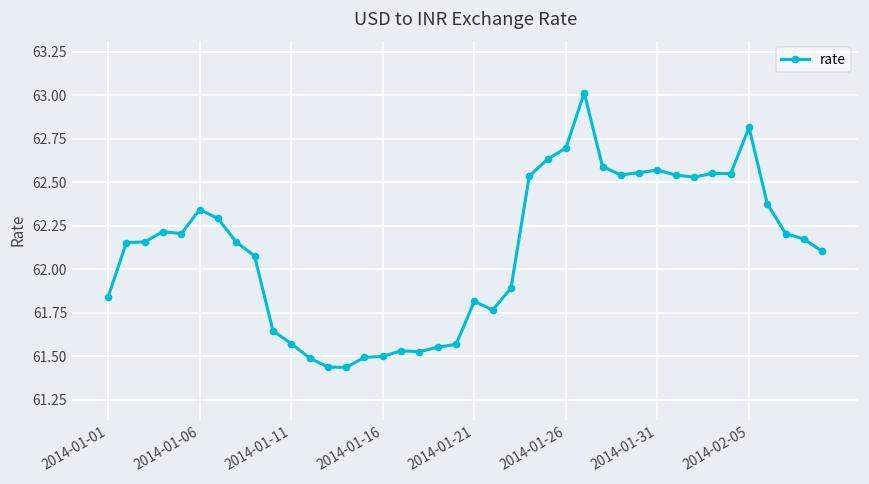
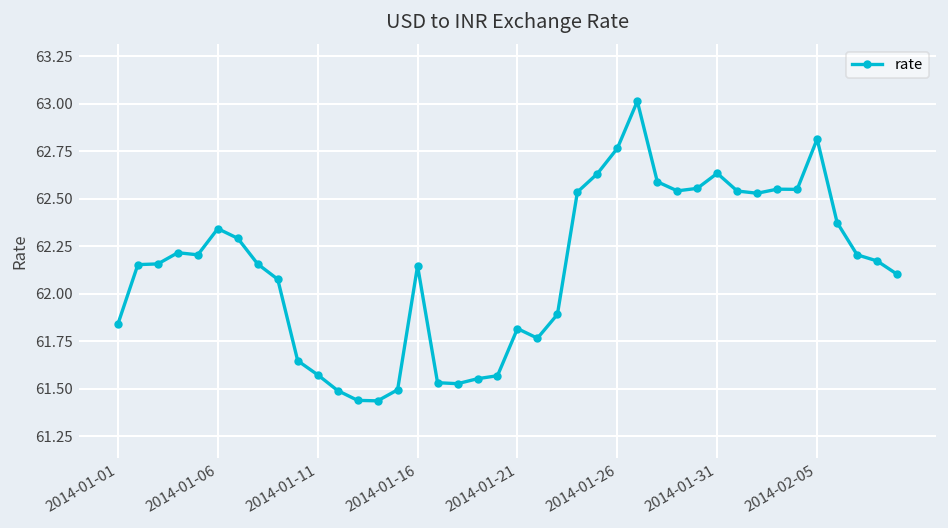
  {
    "2014-01-01": 61.84,
    "2014-01-06": 62.34,
    "2014-01-11": 61.57,
-   "2014-01-16": 61.50,
+   "2014-01-16": 62.15,
    "2014-01-21": 61.82,
-   "2014-01-26": 62.70,
-   "2014-01-31": 62.57,
+   "2014-01-26": 62.77,
+   "2014-01-31": 62.63,
    "2014-02-05": 62.81
  }
